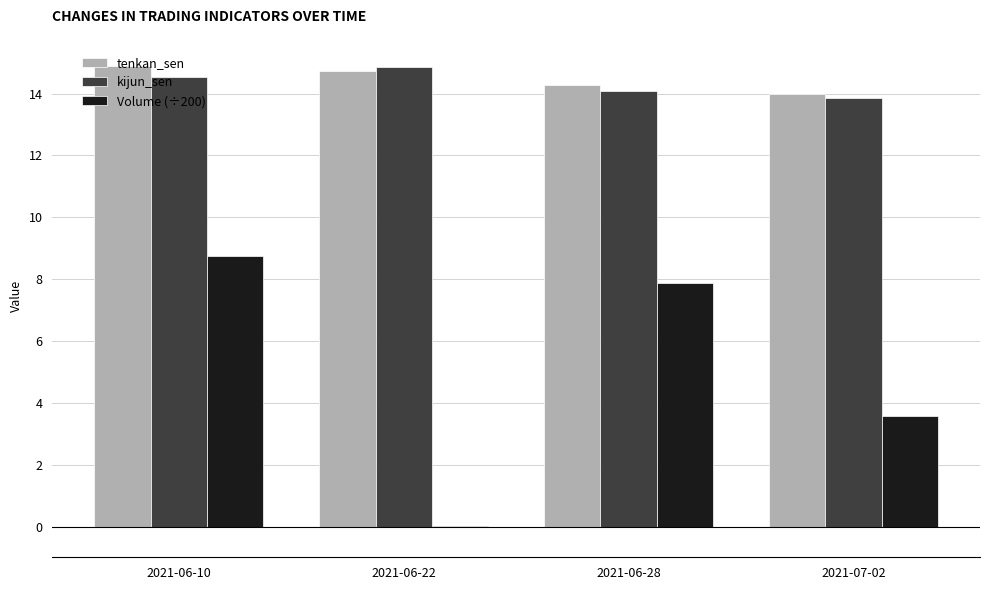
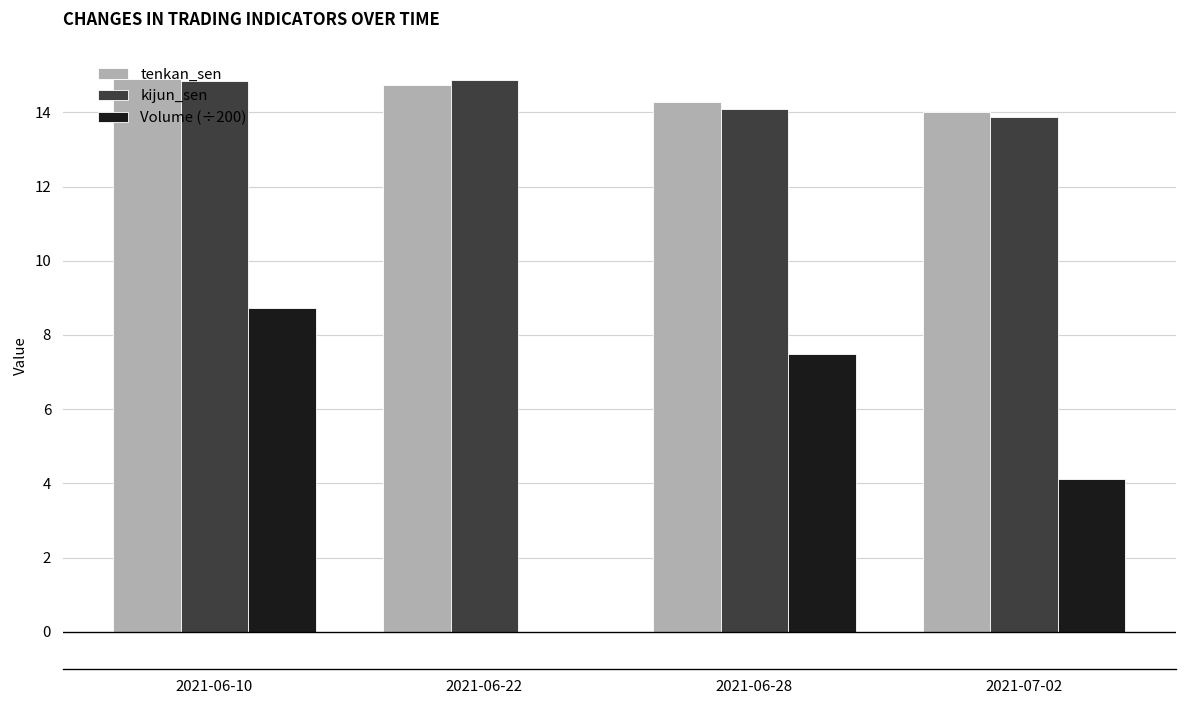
  {
    "tenkan_sen": {
      "2021-06-10": 14.9,
      "2021-06-22": 14.7,
      "2021-06-28": 14.3,
      "2021-07-02": 14.0
    },
    "kijun_sen": {
-     "2021-06-10": 14.5,
+     "2021-06-10": 14.9,
      "2021-06-22": 14.9,
      "2021-06-28": 14.1,
      "2021-07-02": 13.9
    },
    "Volume (÷200)": {
      "2021-06-10": 8.7,
-     "2021-06-28": 7.9,
-     "2021-07-02": 3.6
+     "2021-06-28": 7.5,
+     "2021-07-02": 4.1
    }
  }
